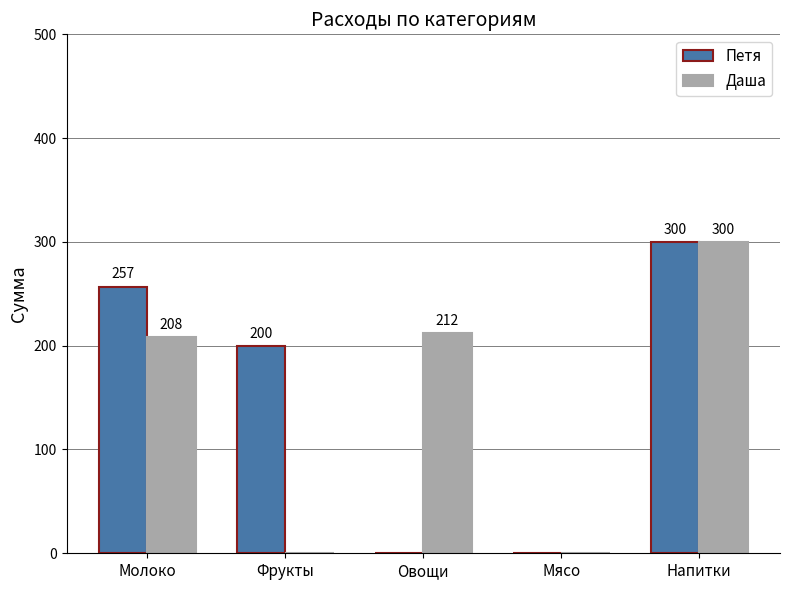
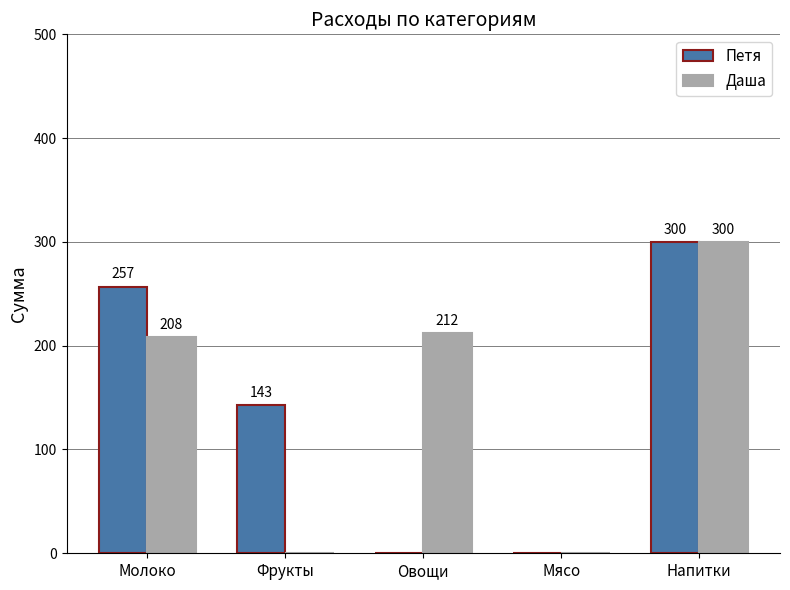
  {
    "Петя": {
      "Молоко": 257,
-     "Фрукты": 200,
+     "Фрукты": 143,
      "Напитки": 300
    },
    "Даша": {
      "Молоко": 208,
      "Овощи": 212,
      "Напитки": 300
    }
  }
